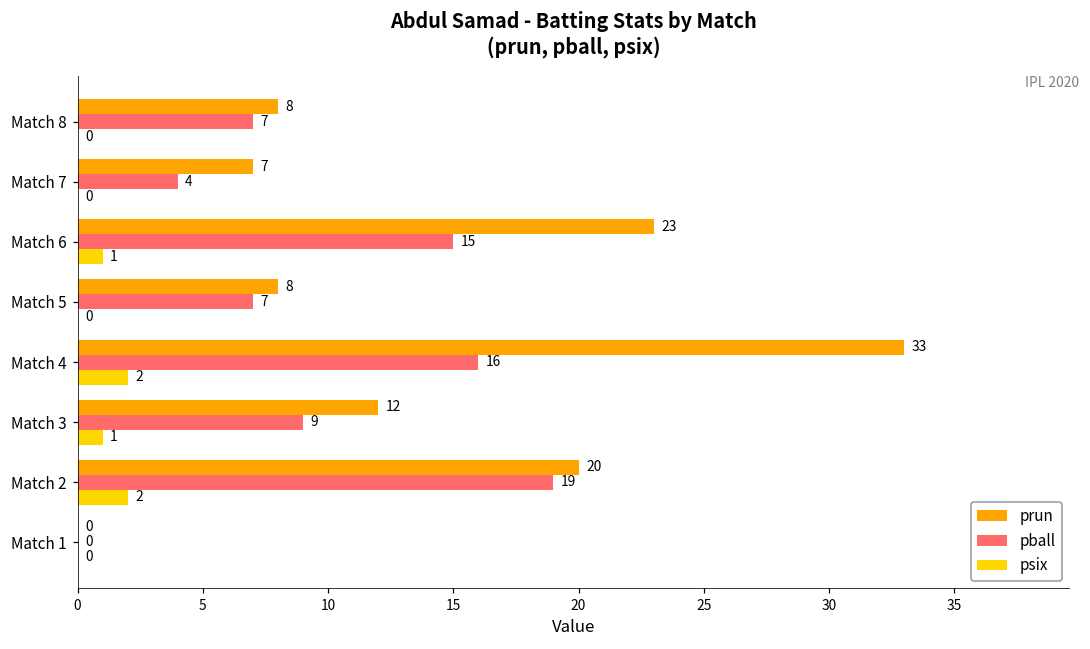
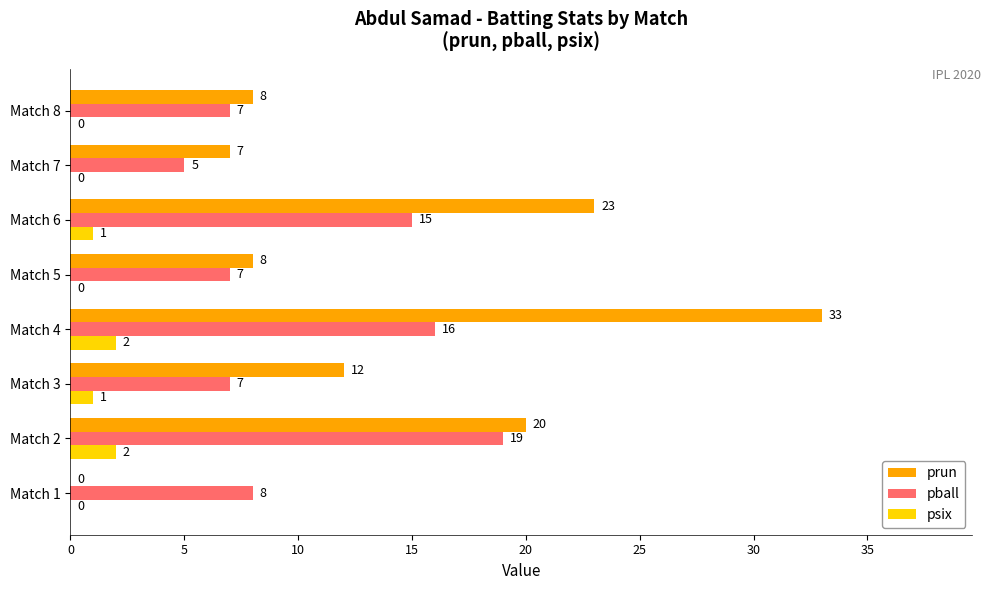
  {
    "pball": {
      "Match 8": 7,
-     "Match 7": 4,
+     "Match 7": 5,
      "Match 6": 15,
      "Match 5": 7,
      "Match 4": 16,
-     "Match 3": 9,
+     "Match 3": 7,
      "Match 2": 19,
-     "Match 1": 0
+     "Match 1": 8
    }
  }
